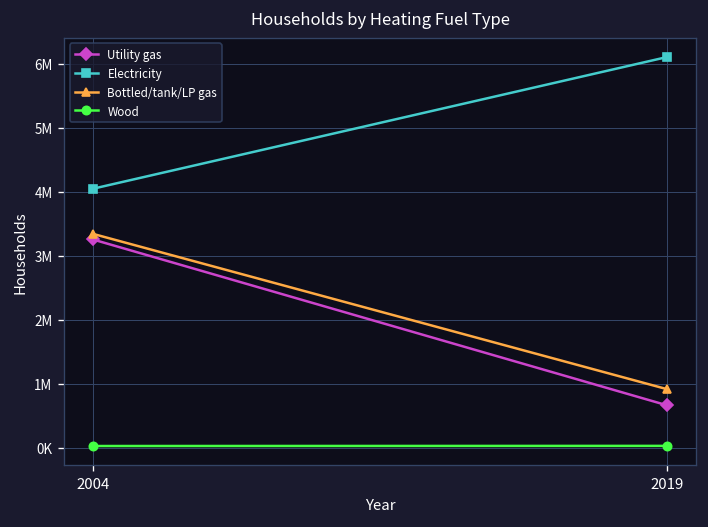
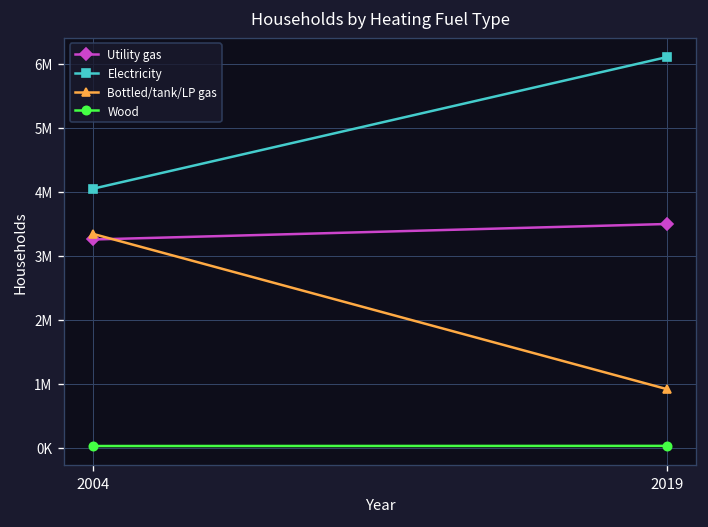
  {
    "Utility gas": {
      "2004": 3300000,
-     "2019": 700000
+     "2019": 3500000
    },
    "Electricity": {
      "2004": 4000000,
      "2019": 6100000
    },
    "Bottled/tank/LP gas": {
      "2004": 3300000,
      "2019": 900000
    },
    "Wood": {
      "2004": 0,
      "2019": 0
    }
  }
